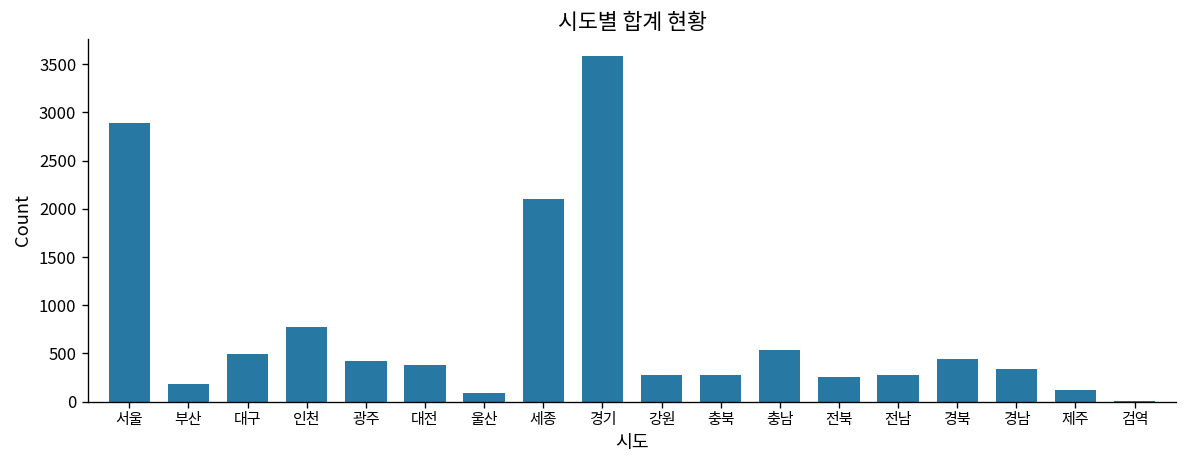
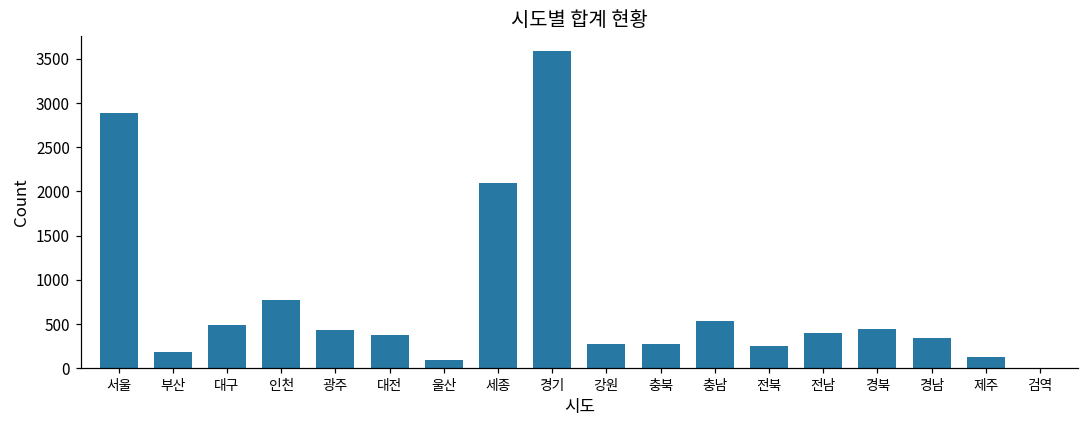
  {
    "서울": 2900,
    "부산": 200,
    "대구": 500,
    "인천": 800,
    "광주": 400,
    "대전": 400,
    "울산": 100,
    "세종": 2100,
    "경기": 3600,
    "강원": 300,
    "충북": 300,
    "충남": 500,
    "전북": 300,
-   "전남": 300,
+   "전남": 400,
    "경북": 400,
    "경남": 300,
    "제주": 100
  }
